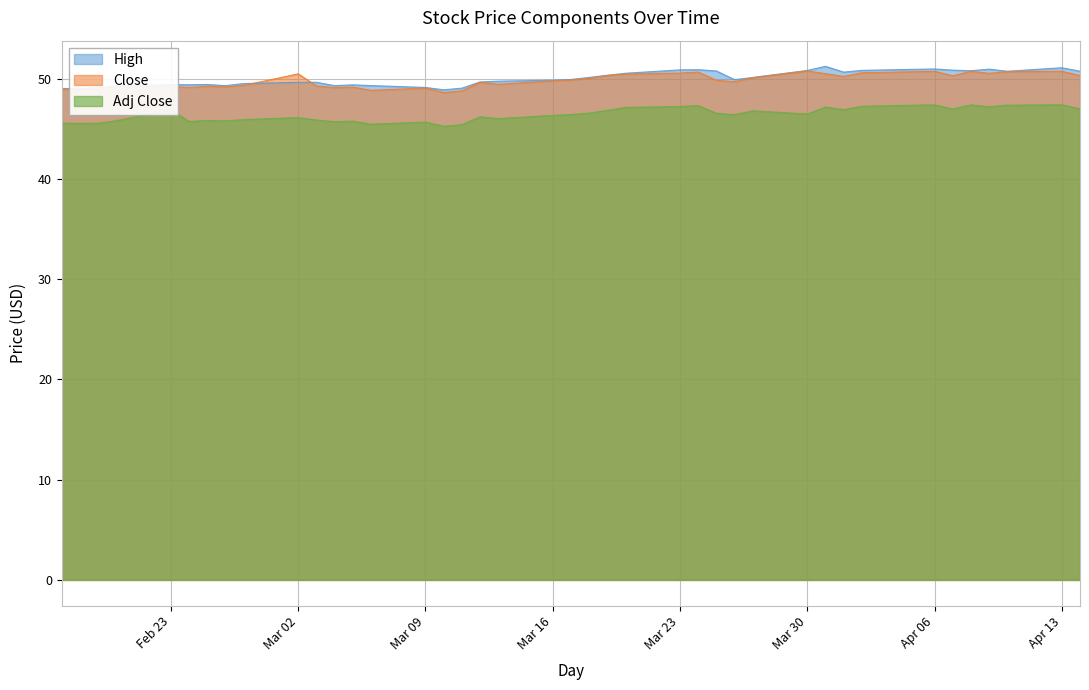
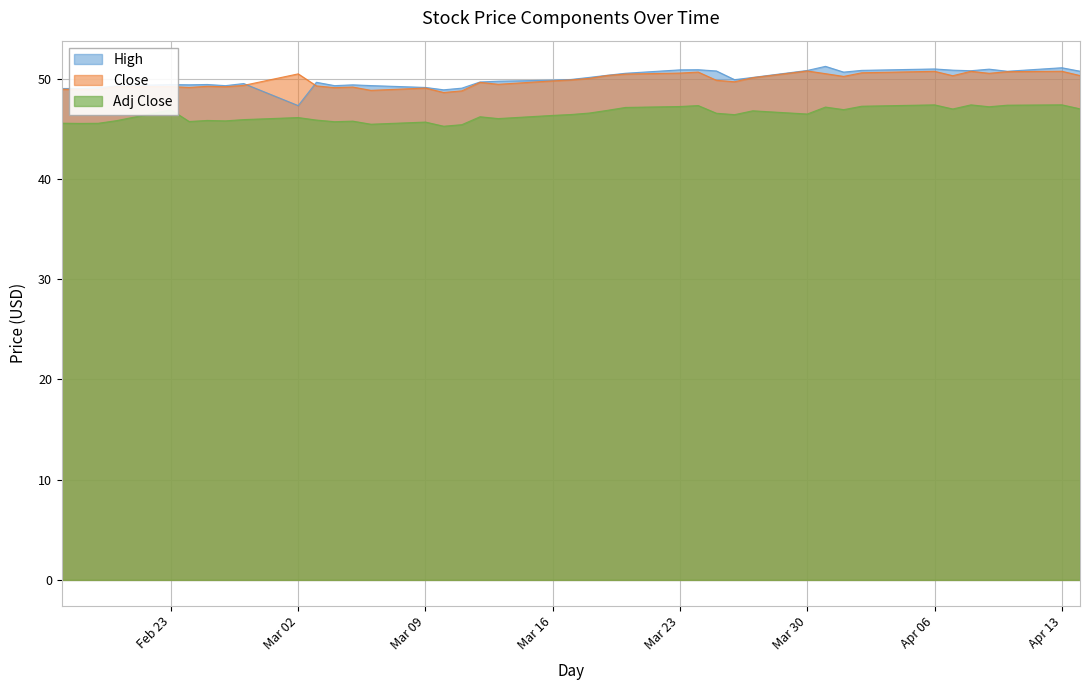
  {
    "High": {
-     "Mar 02": 49.7,
+     "Mar 02": 47.3,
      "Mar 23": 50.9,
      "Apr 13": 51.1
    },
    "Close": {
      "Mar 02": 50.5,
      "Mar 23": 50.6,
      "Apr 13": 50.8
    },
    "Adj Close": {
      "Mar 02": 46.1,
      "Mar 09": 45.7,
      "Mar 16": 46.4,
      "Mar 23": 47.2,
      "Mar 30": 46.5,
      "Apr 06": 47.4,
      "Apr 13": 47.4
    }
  }
